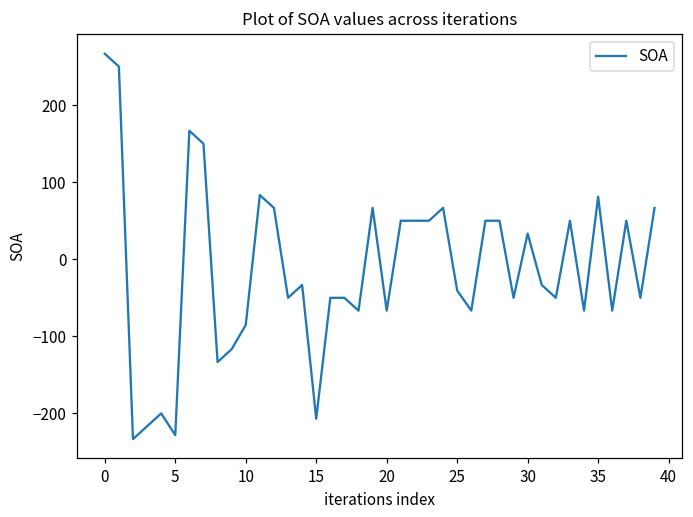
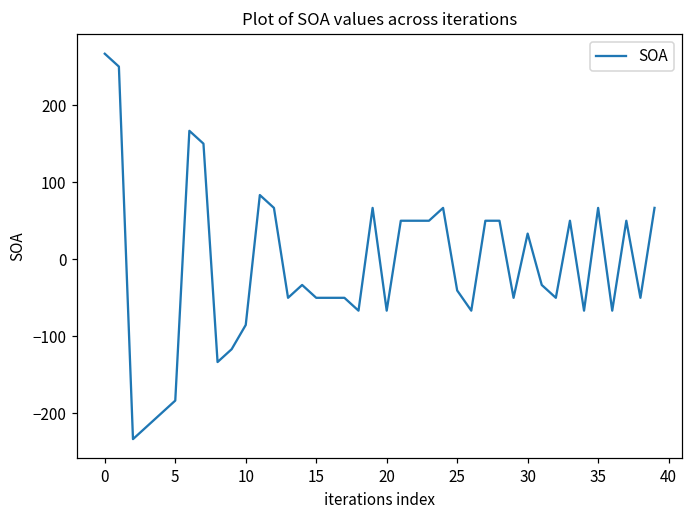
  {
    "0": 270,
-   "5": -230,
+   "5": -180,
    "10": -90,
-   "15": -210,
+   "15": -50,
    "20": -70,
    "25": -40,
    "30": 30,
-   "35": 80
+   "35": 70
  }
